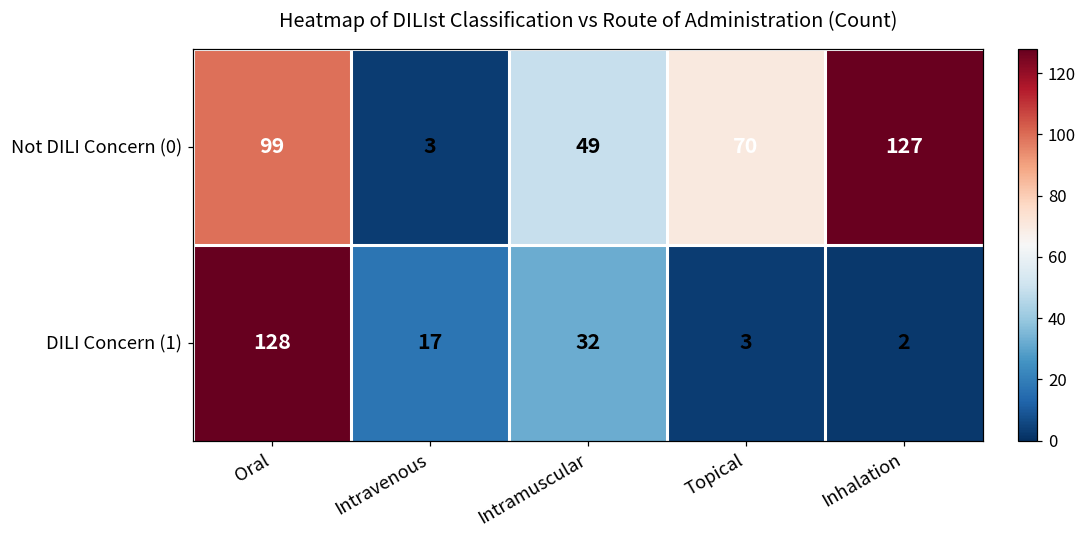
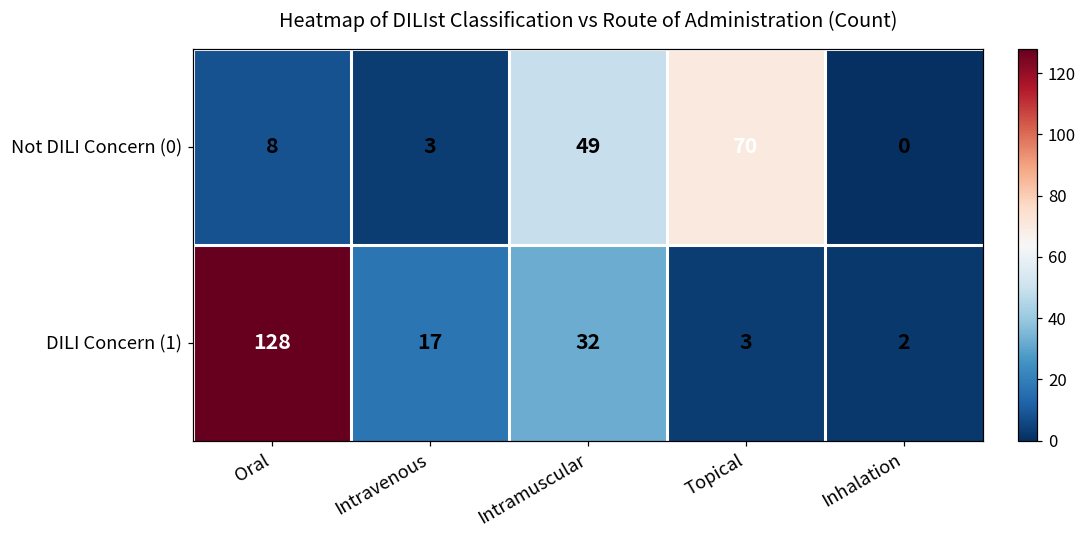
  {
    "Not DILI Concern (0)": {
-     "Oral": 99,
+     "Oral": 8,
      "Intravenous": 3,
      "Intramuscular": 49,
-     "Inhalation": 127
+     "Inhalation": 0
    },
    "DILI Concern (1)": {
      "Oral": 128,
      "Intravenous": 17,
      "Intramuscular": 32,
      "Topical": 3,
      "Inhalation": 2
    }
  }
